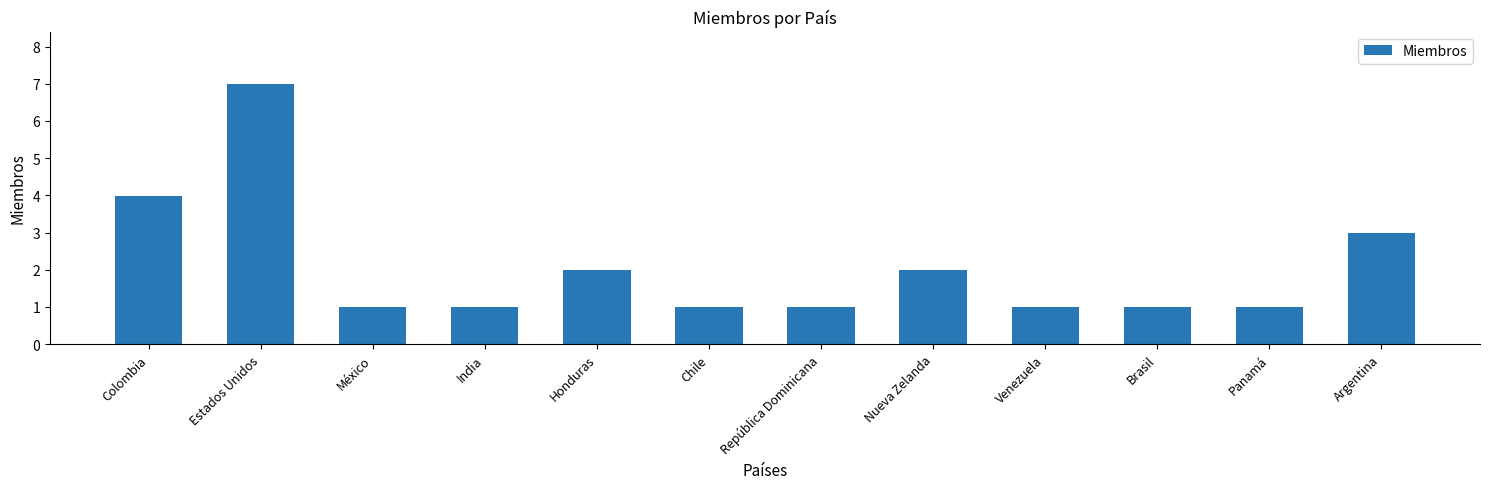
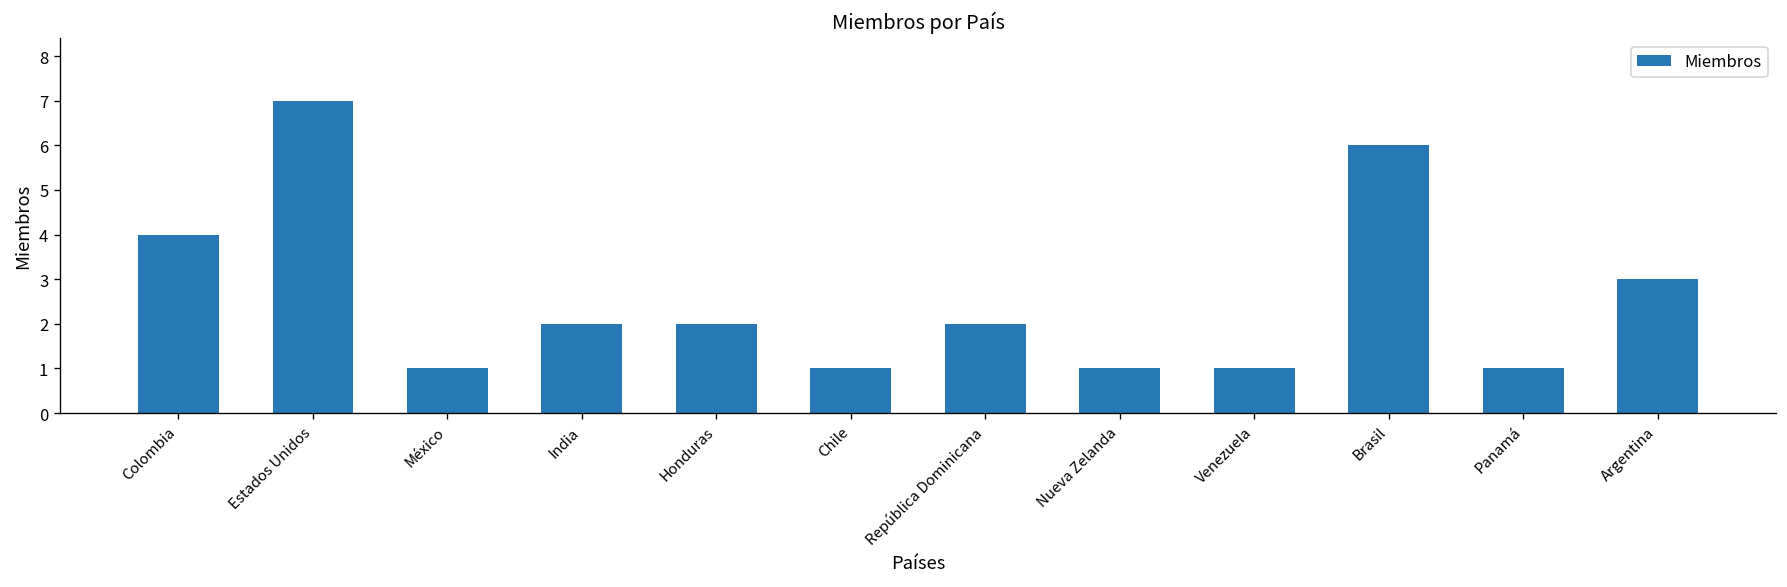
  {
    "Colombia": 4,
    "Estados Unidos": 7,
    "México": 1,
-   "India": 1,
+   "India": 2,
    "Honduras": 2,
    "Chile": 1,
-   "República Dominicana": 1,
-   "Nueva Zelanda": 2,
+   "República Dominicana": 2,
+   "Nueva Zelanda": 1,
    "Venezuela": 1,
-   "Brasil": 1,
+   "Brasil": 6,
    "Panamá": 1,
    "Argentina": 3
  }
